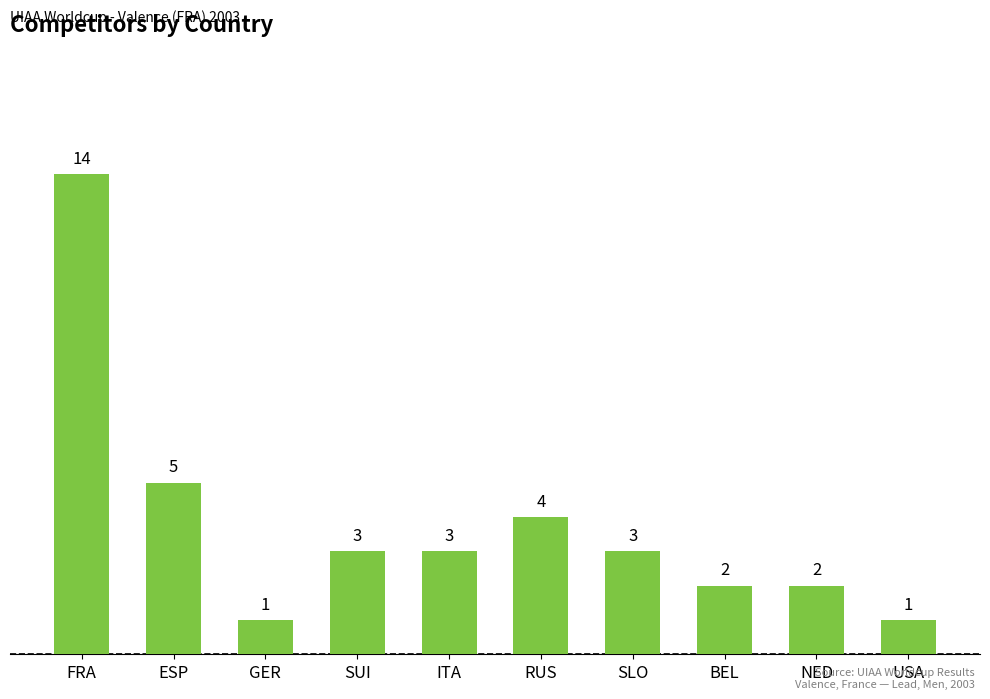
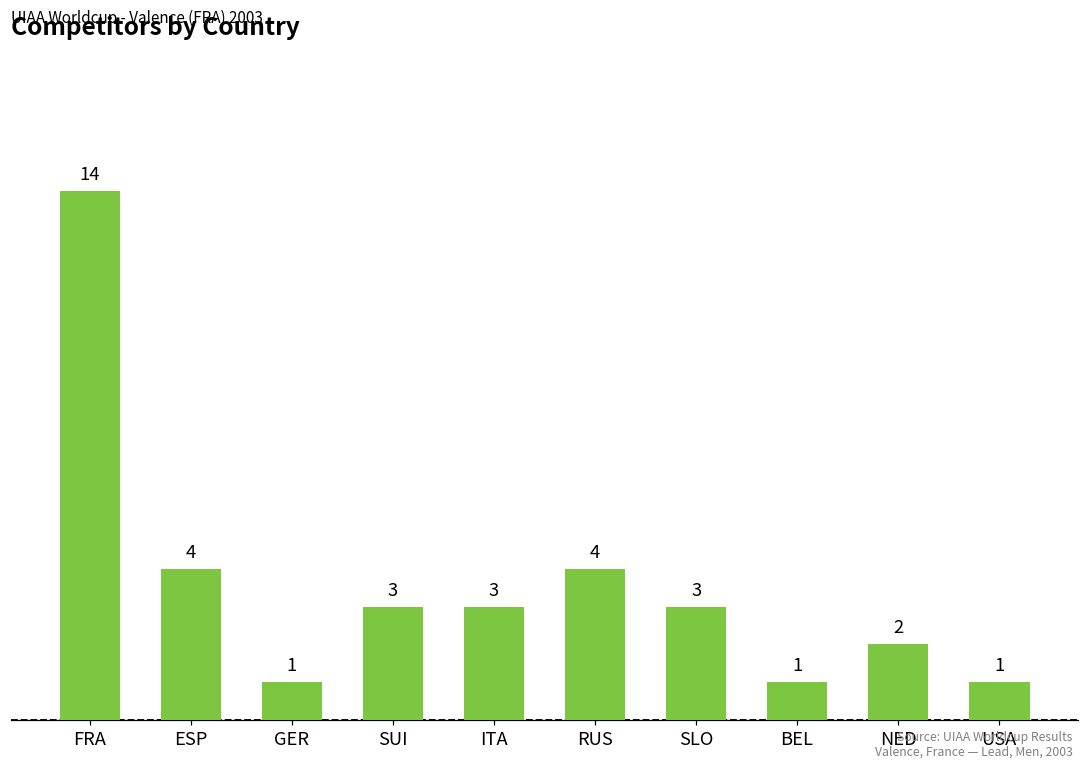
  {
    "FRA": 14,
-   "ESP": 5,
+   "ESP": 4,
    "GER": 1,
    "SUI": 3,
    "ITA": 3,
    "RUS": 4,
    "SLO": 3,
-   "BEL": 2,
+   "BEL": 1,
    "NED": 2,
    "USA": 1
  }
